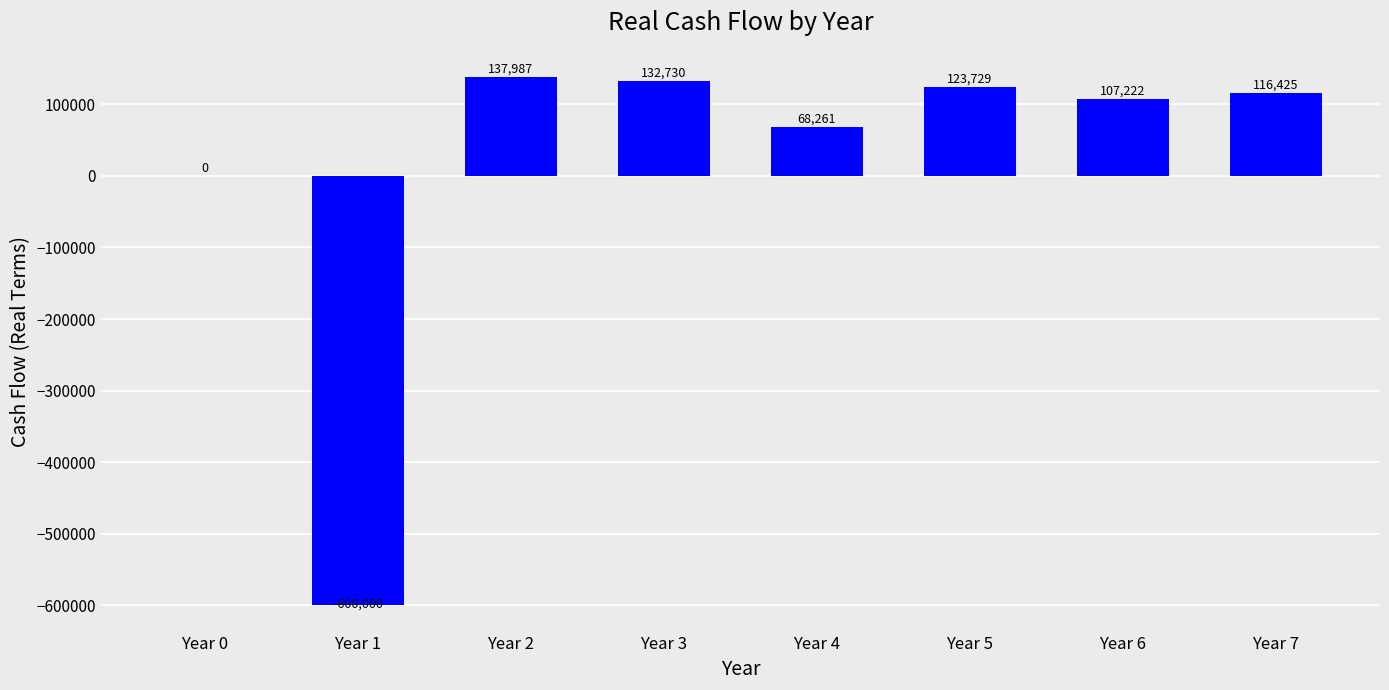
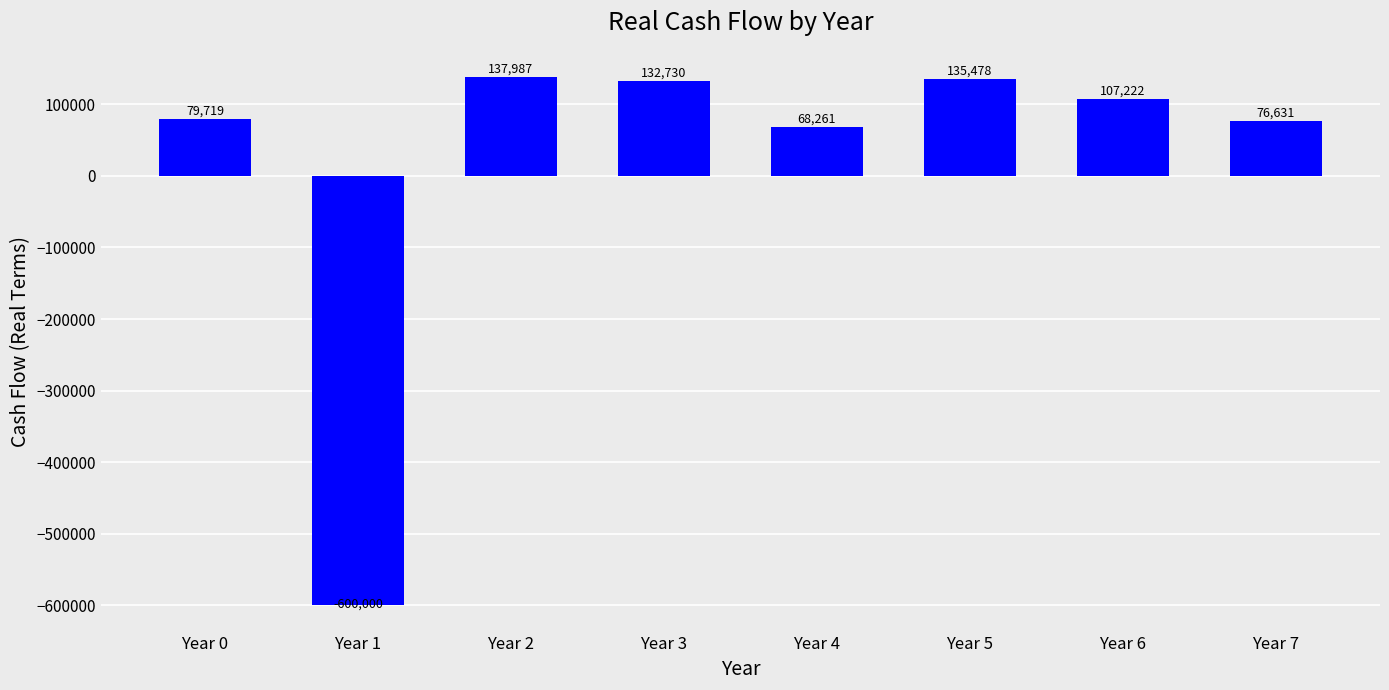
  {
-   "Year 0": "0",
+   "Year 0": "79,719",
    "Year 1": "-600,000",
    "Year 2": "137,987",
    "Year 3": "132,730",
    "Year 4": "68,261",
-   "Year 5": "123,729",
+   "Year 5": "135,478",
    "Year 6": "107,222",
-   "Year 7": "116,425"
+   "Year 7": "76,631"
  }
